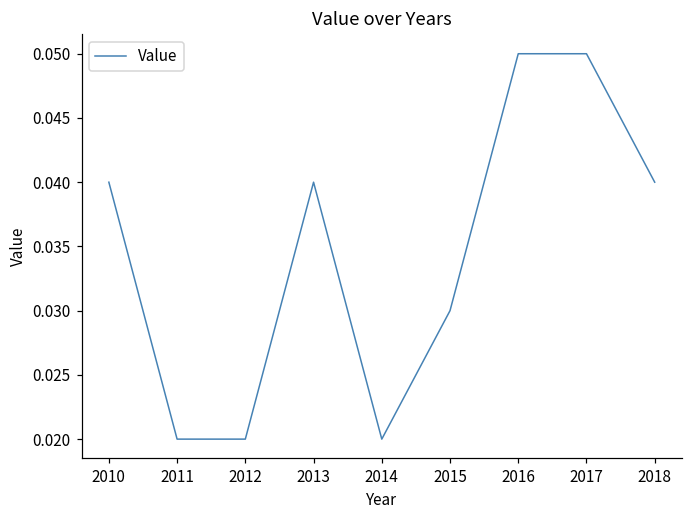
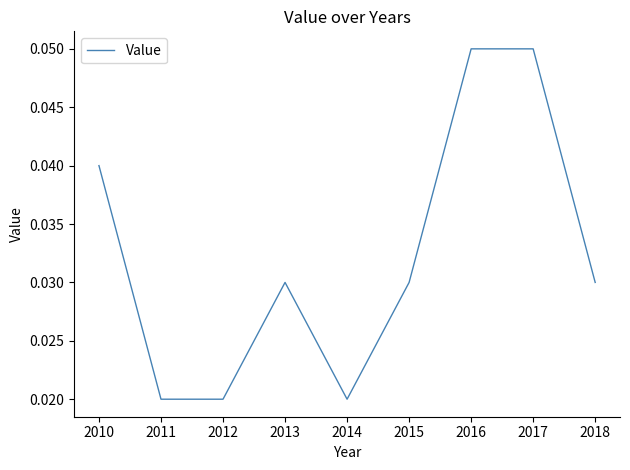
  {
    "2010": 0.04,
    "2011": 0.02,
    "2012": 0.02,
-   "2013": 0.04,
+   "2013": 0.03,
    "2014": 0.02,
    "2015": 0.03,
    "2016": 0.05,
    "2017": 0.05,
-   "2018": 0.04
+   "2018": 0.03
  }
